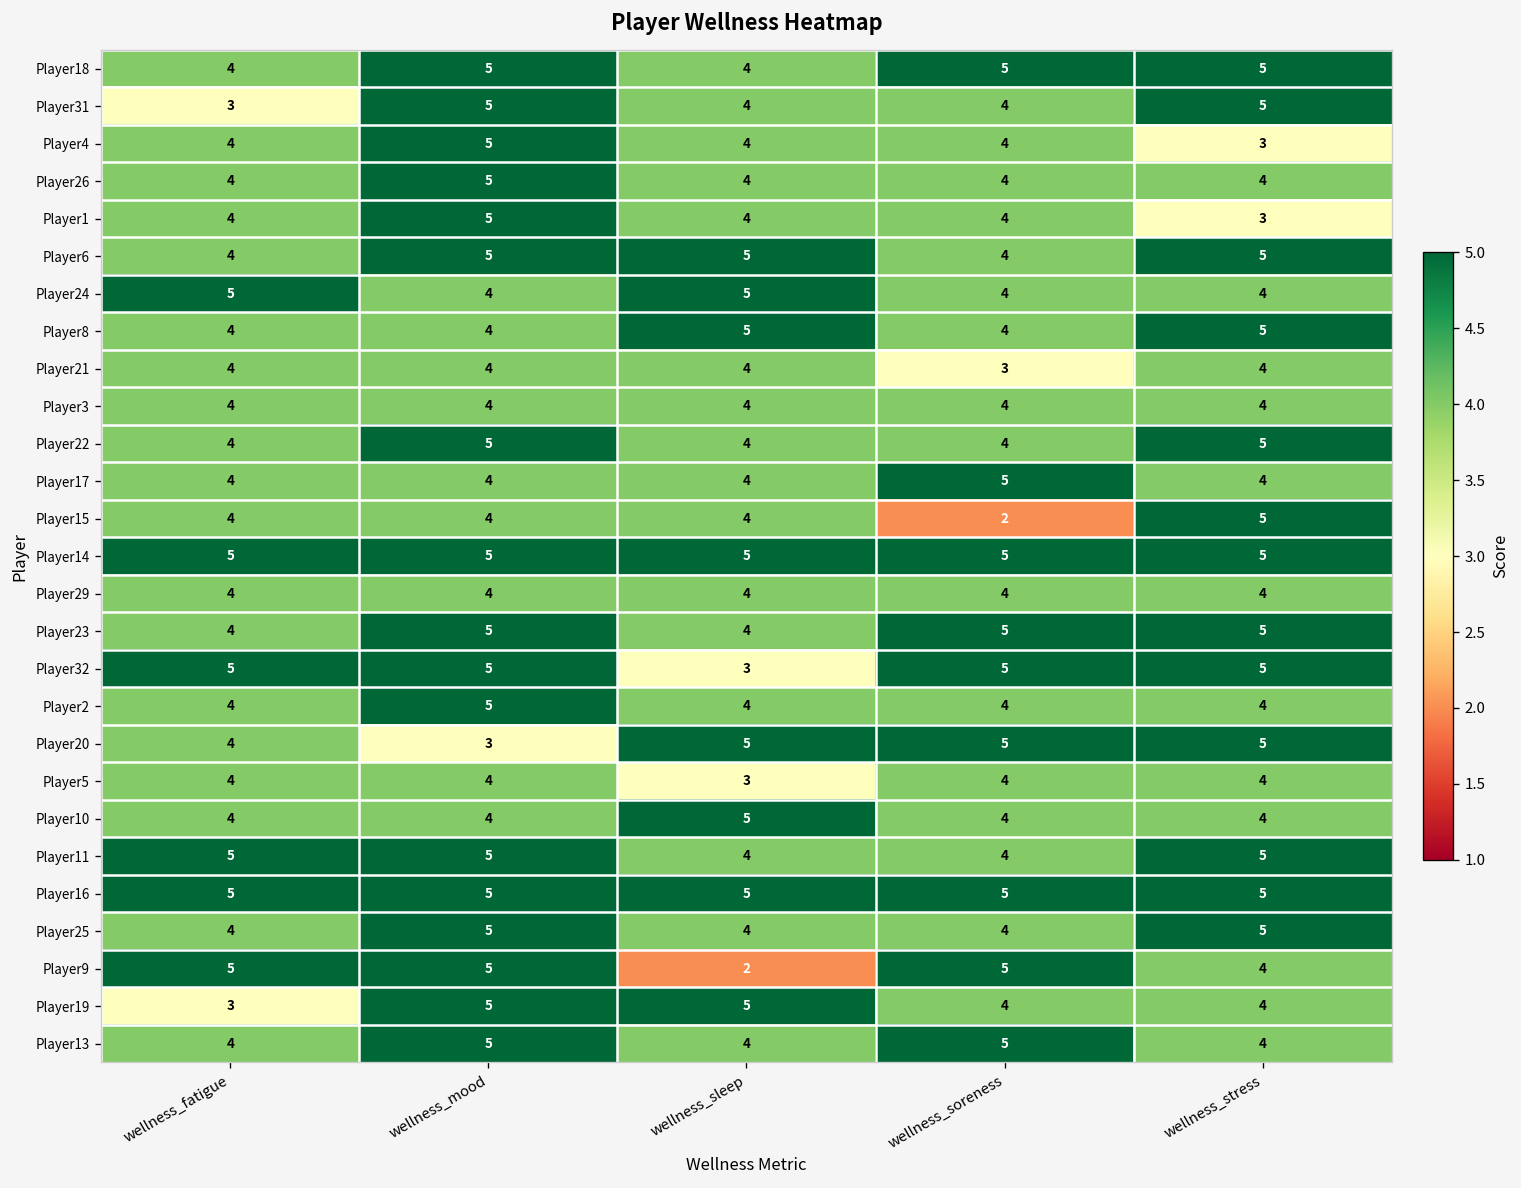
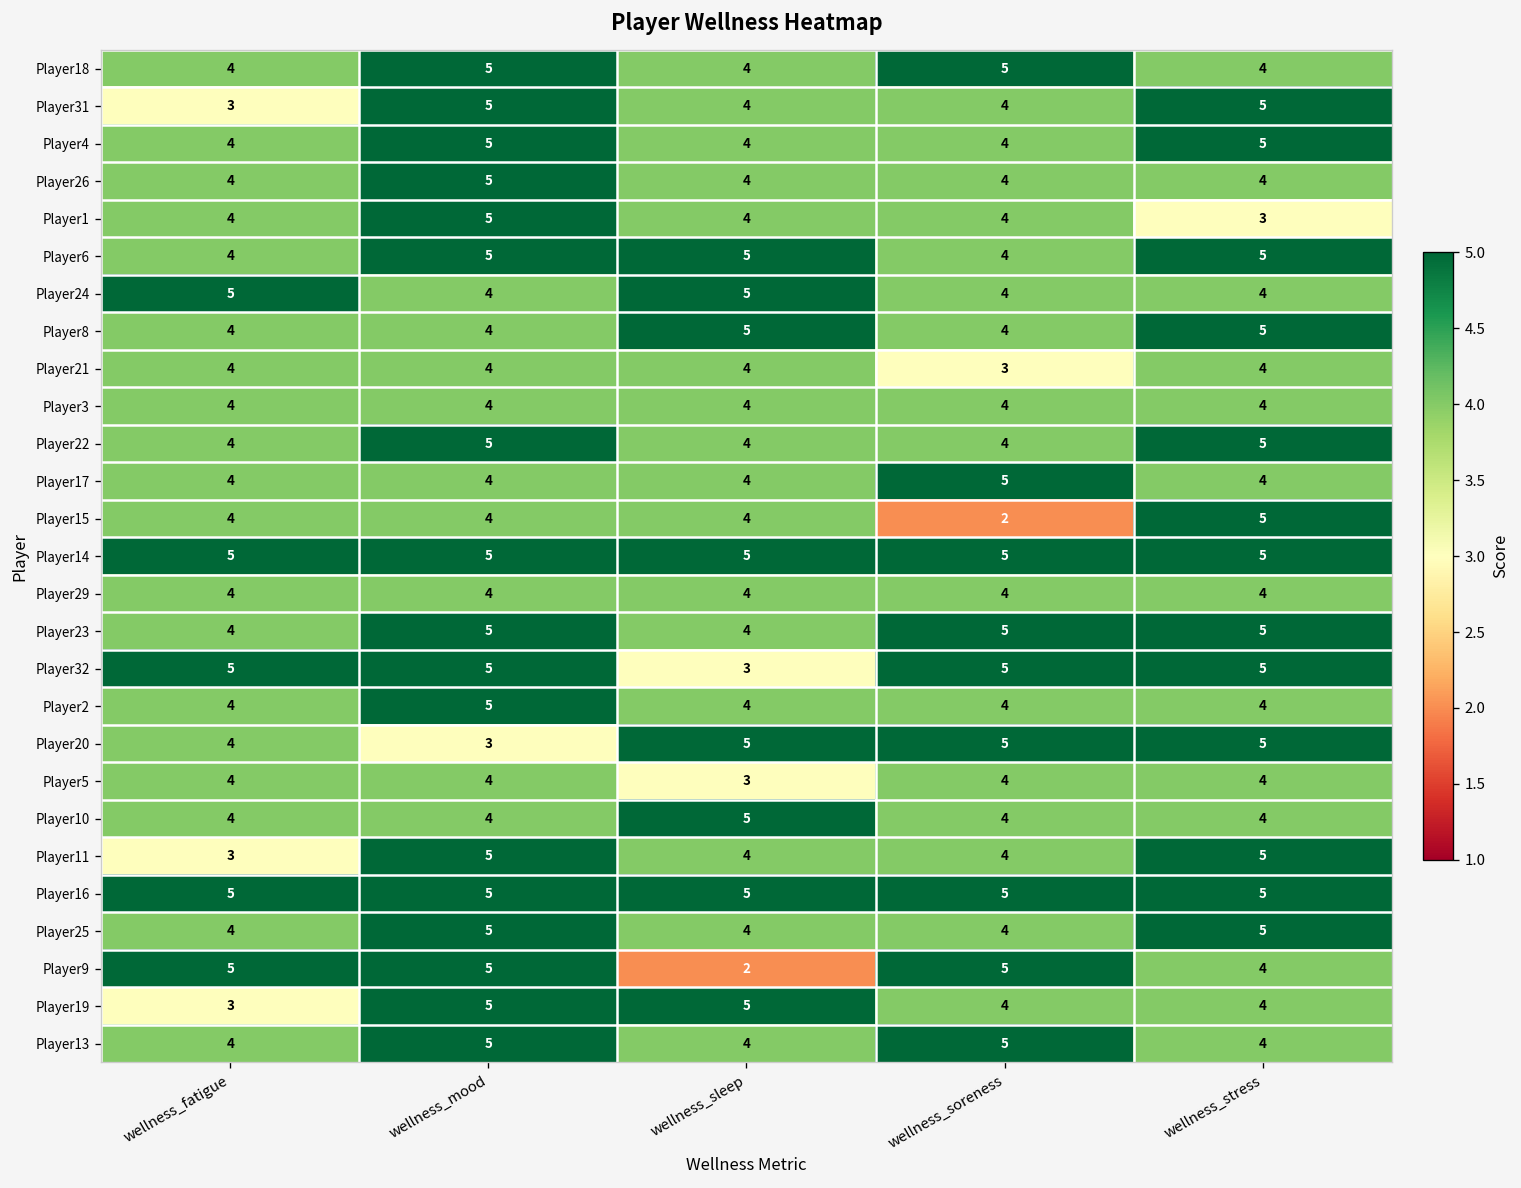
  {
    "Player18": {
      "wellness_fatigue": 4,
      "wellness_mood": 5,
      "wellness_sleep": 4,
      "wellness_soreness": 5,
-     "wellness_stress": 5
+     "wellness_stress": 4
    },
    "Player31": {
      "wellness_fatigue": 3,
      "wellness_mood": 5,
      "wellness_sleep": 4,
      "wellness_soreness": 4,
      "wellness_stress": 5
    },
    "Player4": {
      "wellness_fatigue": 4,
      "wellness_mood": 5,
      "wellness_sleep": 4,
      "wellness_soreness": 4,
-     "wellness_stress": 3
+     "wellness_stress": 5
    },
    "Player26": {
      "wellness_fatigue": 4,
      "wellness_mood": 5,
      "wellness_sleep": 4,
      "wellness_soreness": 4,
      "wellness_stress": 4
    },
    "Player1": {
      "wellness_fatigue": 4,
      "wellness_mood": 5,
      "wellness_sleep": 4,
      "wellness_soreness": 4,
      "wellness_stress": 3
    },
    "Player6": {
      "wellness_fatigue": 4,
      "wellness_mood": 5,
      "wellness_sleep": 5,
      "wellness_soreness": 4,
      "wellness_stress": 5
    },
    "Player24": {
      "wellness_fatigue": 5,
      "wellness_mood": 4,
      "wellness_sleep": 5,
      "wellness_soreness": 4,
      "wellness_stress": 4
    },
    "Player8": {
      "wellness_fatigue": 4,
      "wellness_mood": 4,
      "wellness_sleep": 5,
      "wellness_soreness": 4,
      "wellness_stress": 5
    },
    "Player21": {
      "wellness_fatigue": 4,
      "wellness_mood": 4,
      "wellness_sleep": 4,
      "wellness_soreness": 3,
      "wellness_stress": 4
    },
    "Player3": {
      "wellness_fatigue": 4,
      "wellness_mood": 4,
      "wellness_sleep": 4,
      "wellness_soreness": 4,
      "wellness_stress": 4
    },
    "Player22": {
      "wellness_fatigue": 4,
      "wellness_mood": 5,
      "wellness_sleep": 4,
      "wellness_soreness": 4,
      "wellness_stress": 5
    },
    "Player17": {
      "wellness_fatigue": 4,
      "wellness_mood": 4,
      "wellness_sleep": 4,
      "wellness_soreness": 5,
      "wellness_stress": 4
    },
    "Player15": {
      "wellness_fatigue": 4,
      "wellness_mood": 4,
      "wellness_sleep": 4,
      "wellness_soreness": 2,
      "wellness_stress": 5
    },
    "Player14": {
      "wellness_fatigue": 5,
      "wellness_mood": 5,
      "wellness_sleep": 5,
      "wellness_soreness": 5,
      "wellness_stress": 5
    },
    "Player29": {
      "wellness_fatigue": 4,
      "wellness_mood": 4,
      "wellness_sleep": 4,
      "wellness_soreness": 4,
      "wellness_stress": 4
    },
    "Player23": {
      "wellness_fatigue": 4,
      "wellness_mood": 5,
      "wellness_sleep": 4,
      "wellness_soreness": 5,
      "wellness_stress": 5
    },
    "Player32": {
      "wellness_fatigue": 5,
      "wellness_mood": 5,
      "wellness_sleep": 3,
      "wellness_soreness": 5,
      "wellness_stress": 5
    },
    "Player2": {
      "wellness_fatigue": 4,
      "wellness_mood": 5,
      "wellness_sleep": 4,
      "wellness_soreness": 4,
      "wellness_stress": 4
    },
    "Player20": {
      "wellness_fatigue": 4,
      "wellness_mood": 3,
      "wellness_sleep": 5,
      "wellness_soreness": 5,
      "wellness_stress": 5
    },
    "Player5": {
      "wellness_fatigue": 4,
      "wellness_mood": 4,
      "wellness_sleep": 3,
      "wellness_soreness": 4,
      "wellness_stress": 4
    },
    "Player10": {
      "wellness_fatigue": 4,
      "wellness_mood": 4,
      "wellness_sleep": 5,
      "wellness_soreness": 4,
      "wellness_stress": 4
    },
    "Player11": {
-     "wellness_fatigue": 5,
+     "wellness_fatigue": 3,
      "wellness_mood": 5,
      "wellness_sleep": 4,
      "wellness_soreness": 4,
      "wellness_stress": 5
    },
    "Player16": {
      "wellness_fatigue": 5,
      "wellness_mood": 5,
      "wellness_sleep": 5,
      "wellness_soreness": 5,
      "wellness_stress": 5
    },
    "Player25": {
      "wellness_fatigue": 4,
      "wellness_mood": 5,
      "wellness_sleep": 4,
      "wellness_soreness": 4,
      "wellness_stress": 5
    },
    "Player9": {
      "wellness_fatigue": 5,
      "wellness_mood": 5,
      "wellness_sleep": 2,
      "wellness_soreness": 5,
      "wellness_stress": 4
    },
    "Player19": {
      "wellness_fatigue": 3,
      "wellness_mood": 5,
      "wellness_sleep": 5,
      "wellness_soreness": 4,
      "wellness_stress": 4
    },
    "Player13": {
      "wellness_fatigue": 4,
      "wellness_mood": 5,
      "wellness_sleep": 4,
      "wellness_soreness": 5,
      "wellness_stress": 4
    }
  }
